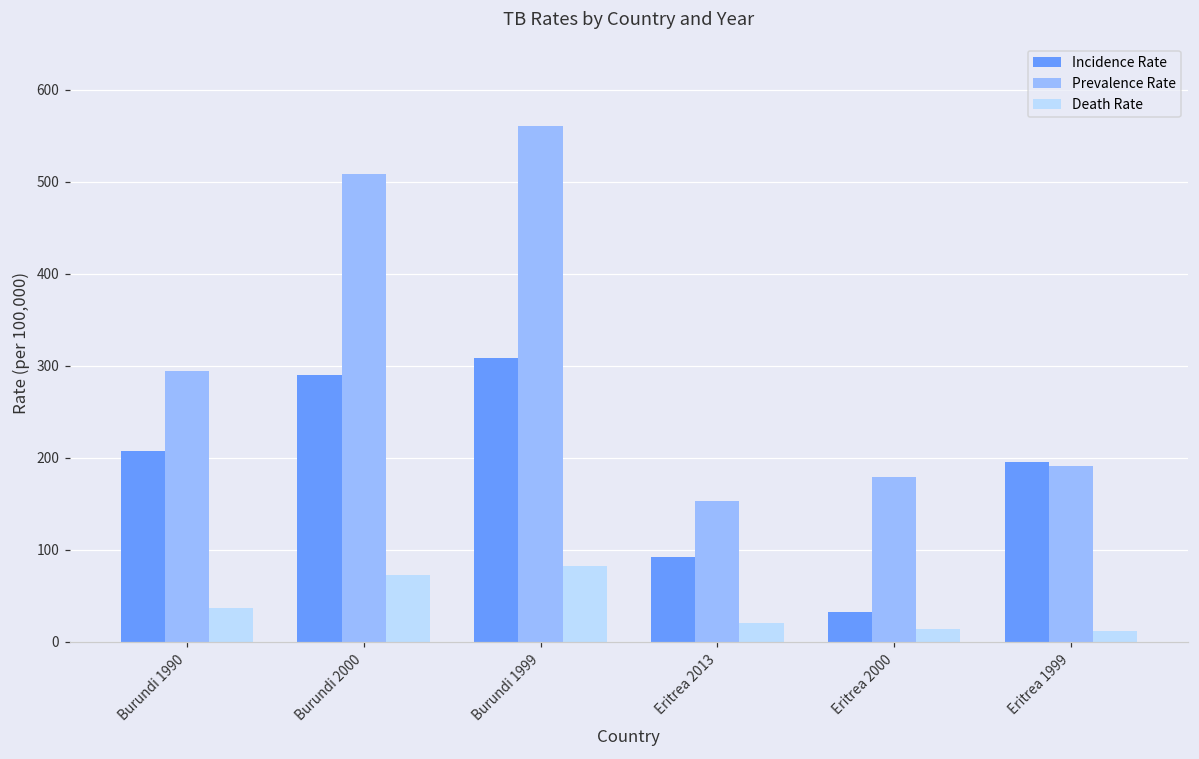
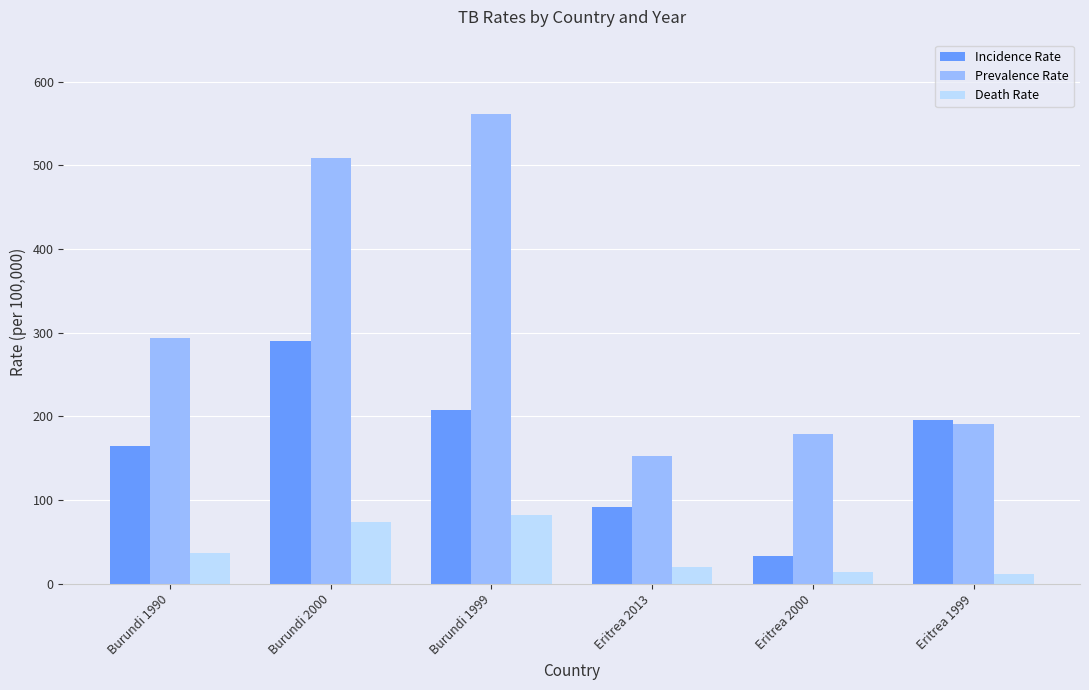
  {
    "Incidence Rate": {
-     "Burundi 1990": 210,
+     "Burundi 1990": 160,
      "Burundi 2000": 290,
-     "Burundi 1999": 310,
+     "Burundi 1999": 210,
      "Eritrea 2013": 90,
      "Eritrea 2000": 30,
      "Eritrea 1999": 200
    }
  }
